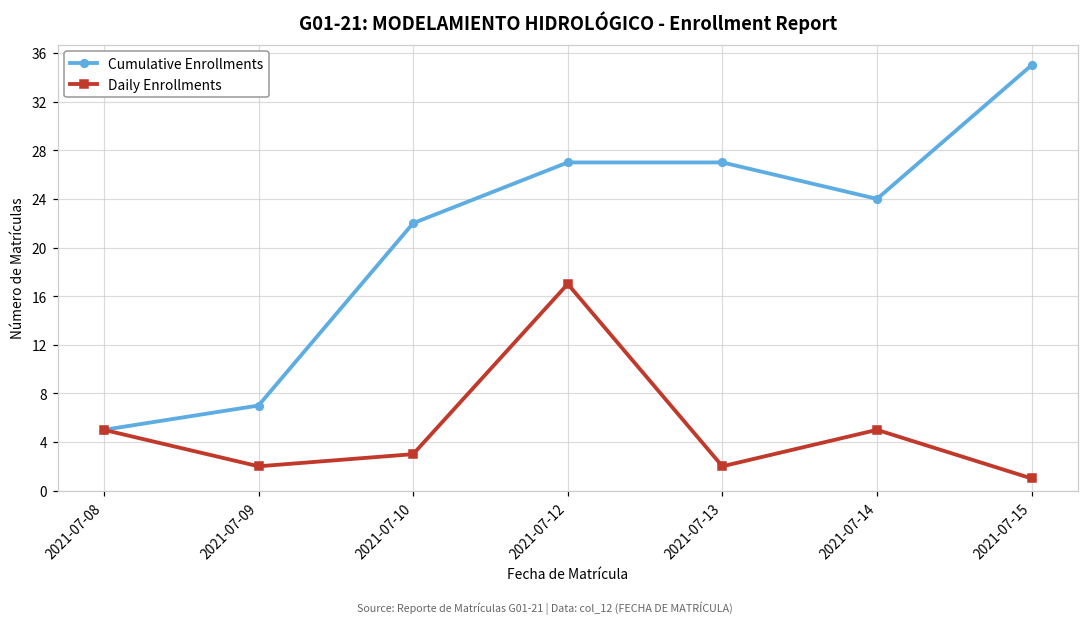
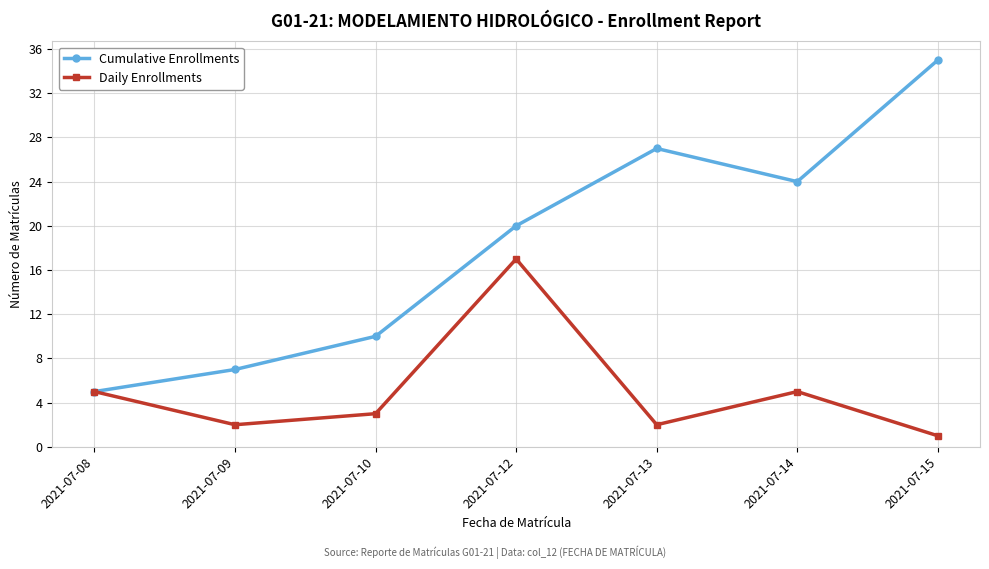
  {
    "Cumulative Enrollments": {
      "2021-07-09": 7,
-     "2021-07-10": 22,
-     "2021-07-12": 27,
+     "2021-07-10": 10,
+     "2021-07-12": 20,
      "2021-07-13": 27,
      "2021-07-14": 24,
      "2021-07-15": 35
    },
    "Daily Enrollments": {
      "2021-07-09": 2,
      "2021-07-10": 3,
      "2021-07-12": 17,
      "2021-07-13": 2,
      "2021-07-14": 5,
      "2021-07-15": 1
    }
  }
